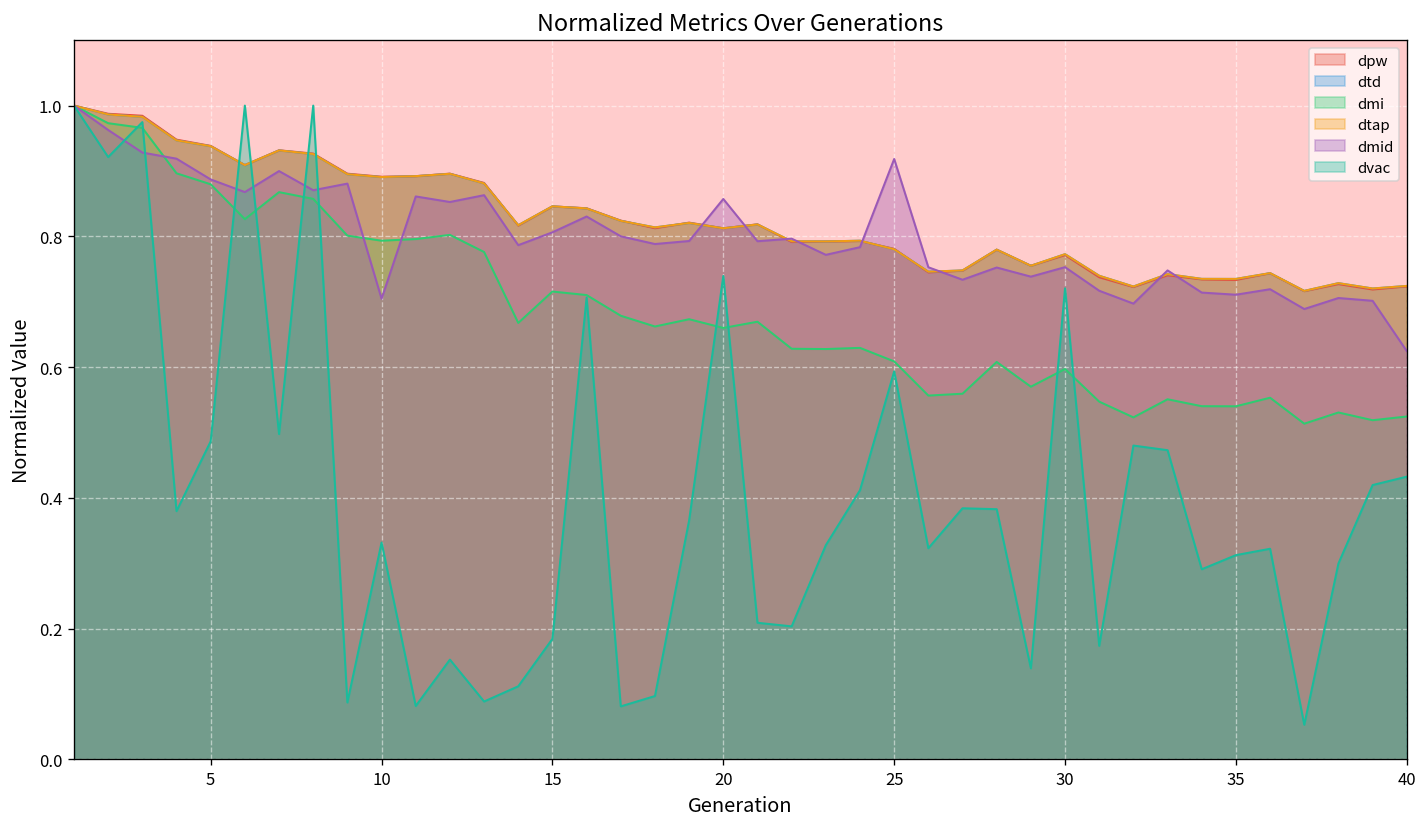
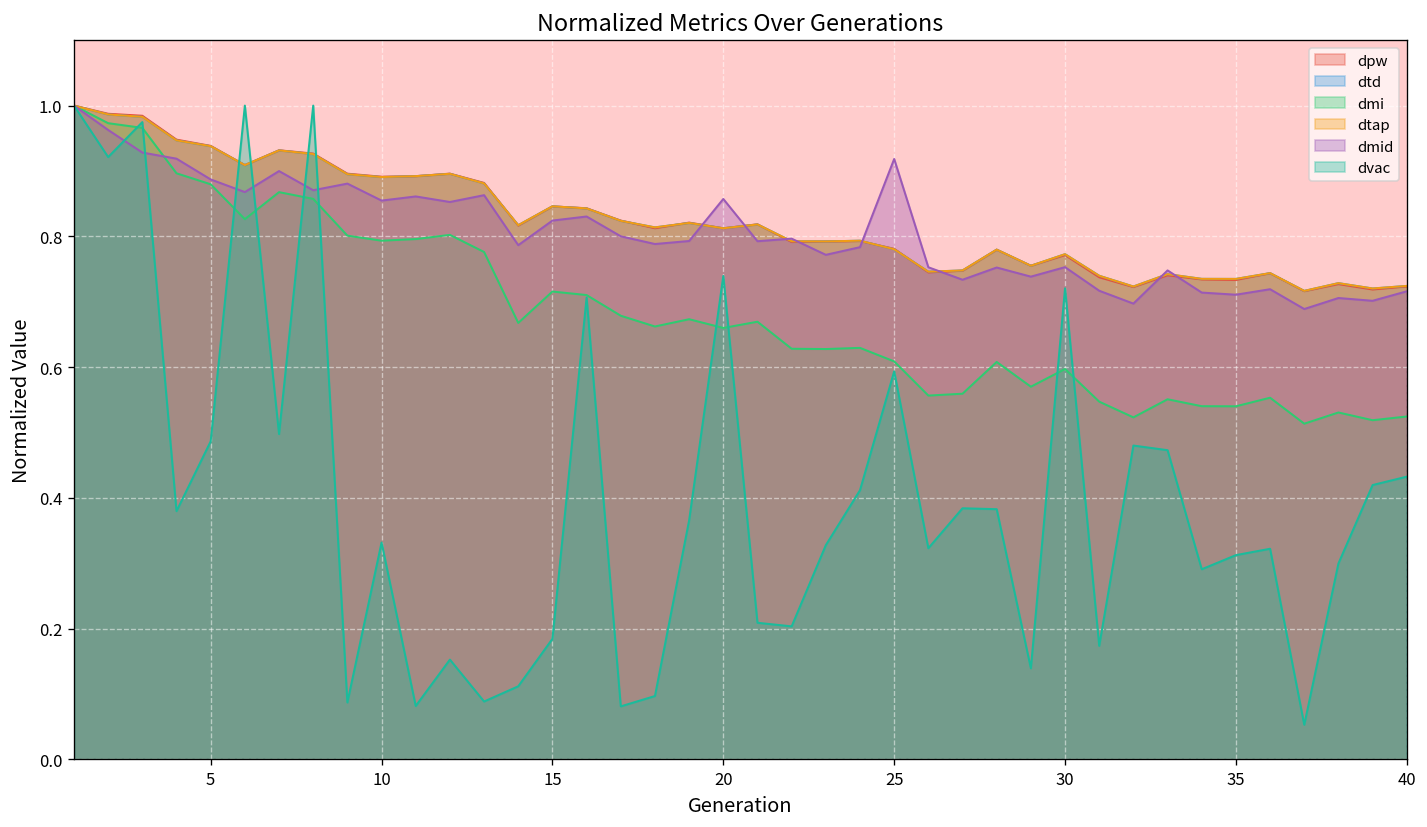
  {
    "dmid": {
      "5": 0.89,
-     "10": 0.70,
-     "15": 0.81,
+     "10": 0.85,
+     "15": 0.82,
      "20": 0.86,
      "25": 0.92,
      "30": 0.75,
      "35": 0.71,
-     "40": 0.62
+     "40": 0.72
    }
  }
